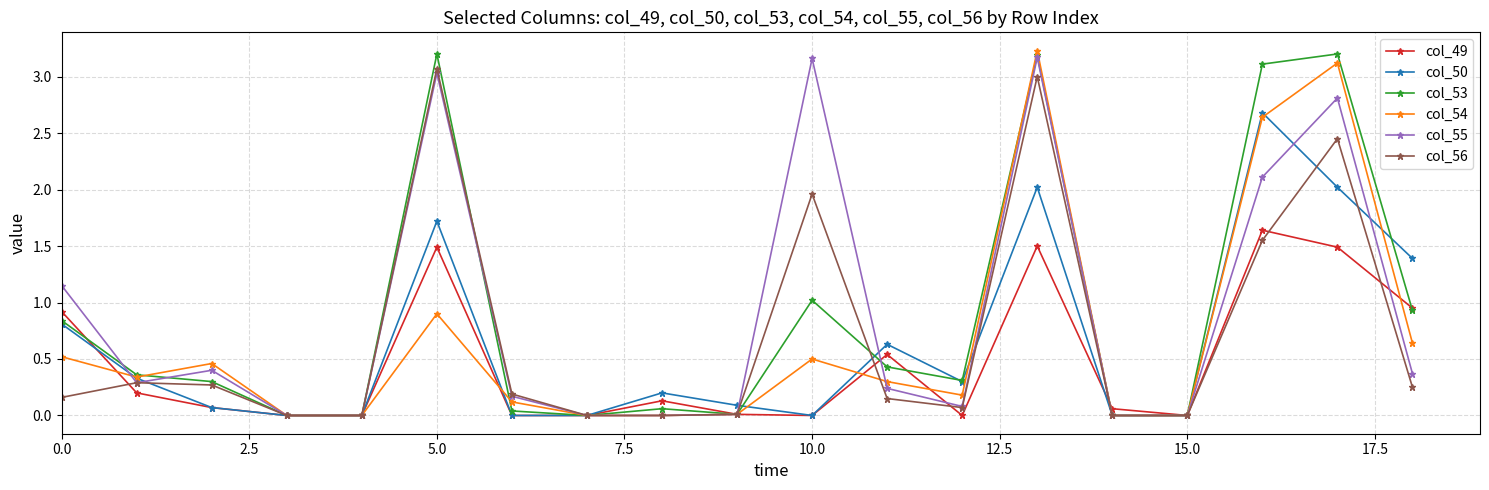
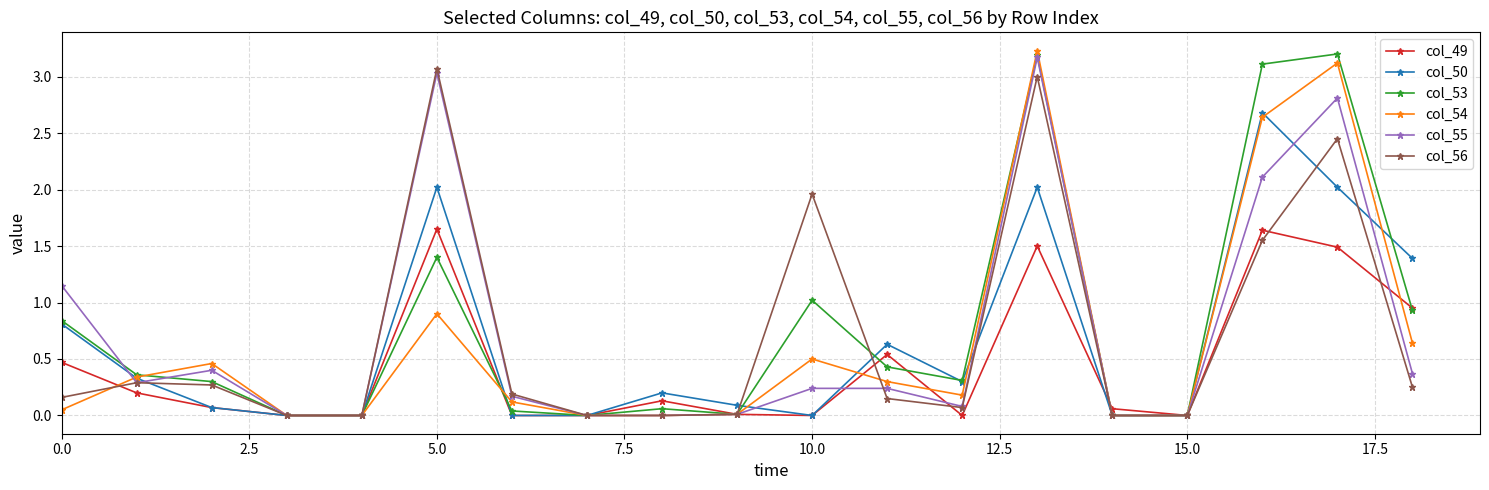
  {
    "col_49": {
-     "0.0": 0.92,
-     "5.0": 1.49
+     "0.0": 0.47,
+     "5.0": 1.65
    },
    "col_50": {
      "0.0": 0.81,
-     "5.0": 1.72
+     "5.0": 2.02
    },
    "col_53": {
      "0.0": 0.84,
-     "5.0": 3.2,
+     "5.0": 1.4,
      "10.0": 1.0
    },
    "col_54": {
-     "0.0": 0.52,
+     "0.0": 0.05,
      "5.0": 0.90,
      "10.0": 0.50
    },
    "col_55": {
      "0.0": 1.15,
      "5.0": 3.03,
-     "10.0": 3.16
+     "10.0": 0.24
    },
    "col_56": {
      "0.0": 0.16,
      "5.0": 3.07,
      "10.0": 1.96
    }
  }
